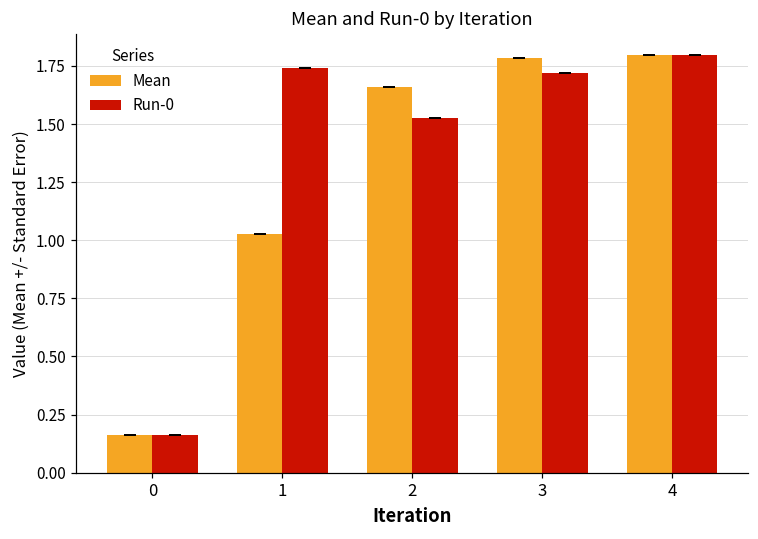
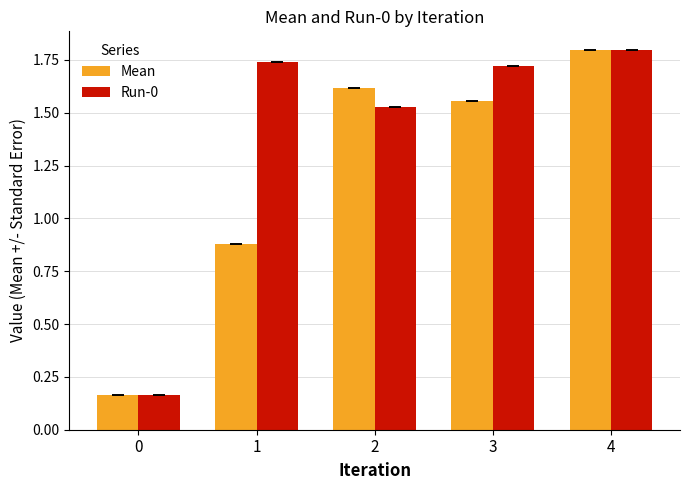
  {
    "Mean": {
      "0": 0.16,
-     "1": 1.03,
-     "2": 1.66,
-     "3": 1.79,
+     "1": 0.88,
+     "2": 1.62,
+     "3": 1.55,
      "4": 1.80
    },
    "Run-0": {
      "0": 0.16,
      "1": 1.74,
      "2": 1.53,
      "3": 1.72,
      "4": 1.80
    }
  }
